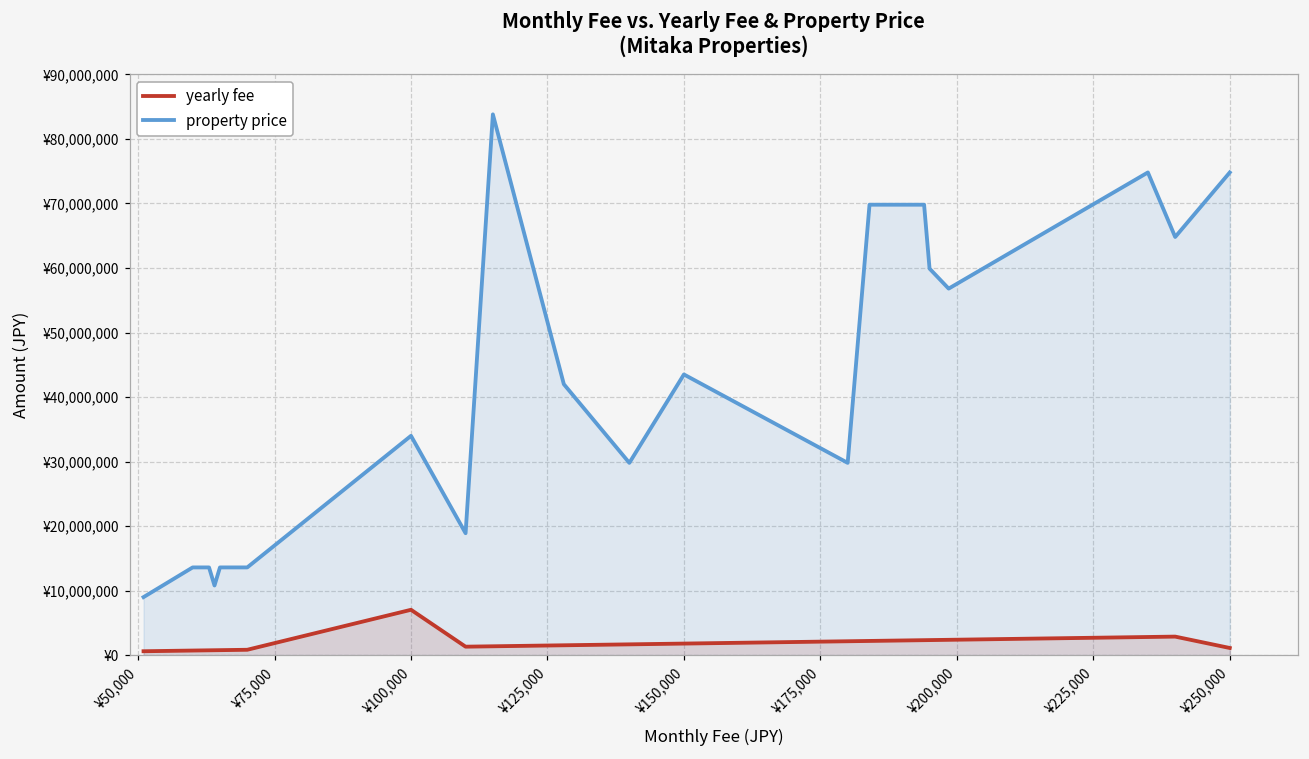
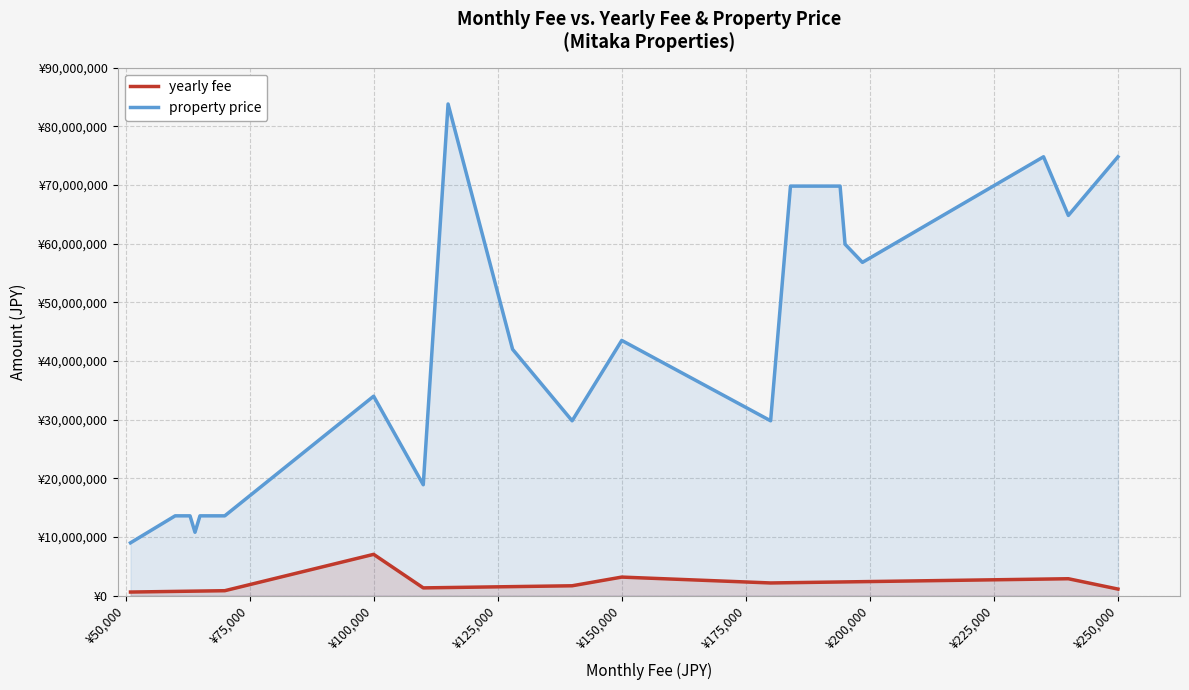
  {
    "yearly fee": {
      "¥100,000": "¥7,000,000",
-     "¥150,000": "¥2,000,000",
+     "¥150,000": "¥3,000,000",
      "¥250,000": "¥1,000,000"
    },
    "property price": {
      "¥100,000": "¥34,000,000",
      "¥150,000": "¥44,000,000",
      "¥250,000": "¥75,000,000"
    }
  }
